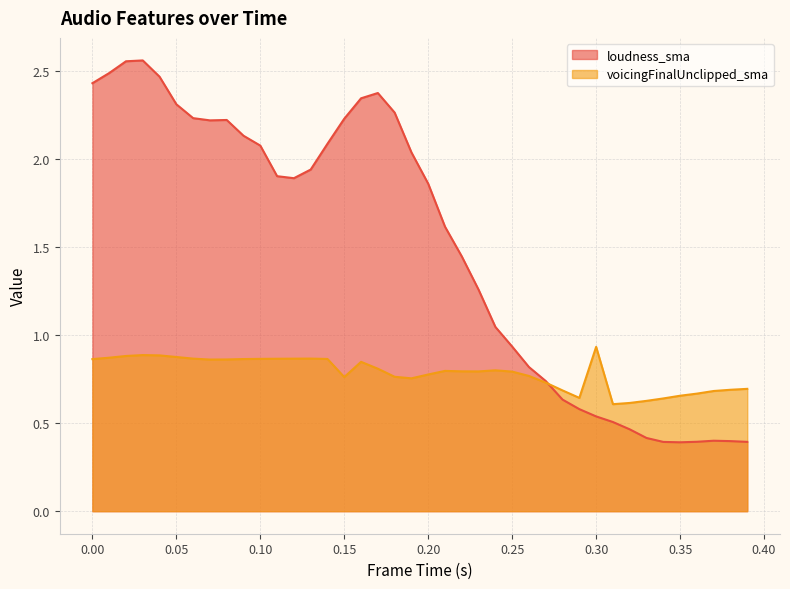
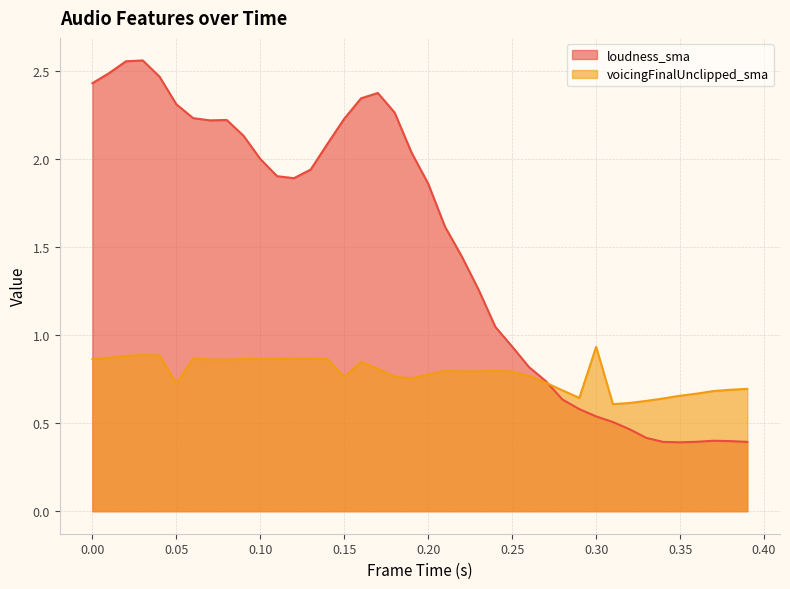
  {
    "loudness_sma": {
      "0.00": 2.43,
      "0.05": 2.31,
-     "0.10": 2.08,
+     "0.10": 2.00,
      "0.15": 2.23,
      "0.20": 1.86,
      "0.25": 0.94,
      "0.30": 0.54,
      "0.35": 0.39
    },
    "voicingFinalUnclipped_sma": {
      "0.00": 0.86,
-     "0.05": 0.88,
+     "0.05": 0.73,
      "0.10": 0.87,
      "0.15": 0.76,
      "0.20": 0.78,
      "0.25": 0.79,
      "0.30": 0.93,
      "0.35": 0.66
    }
  }
